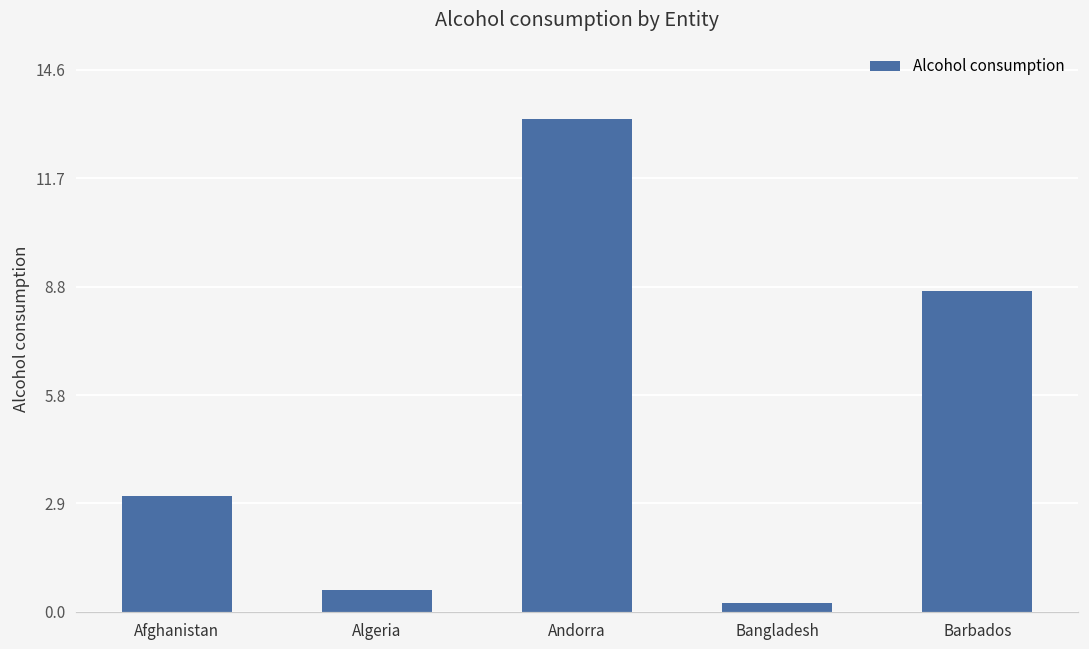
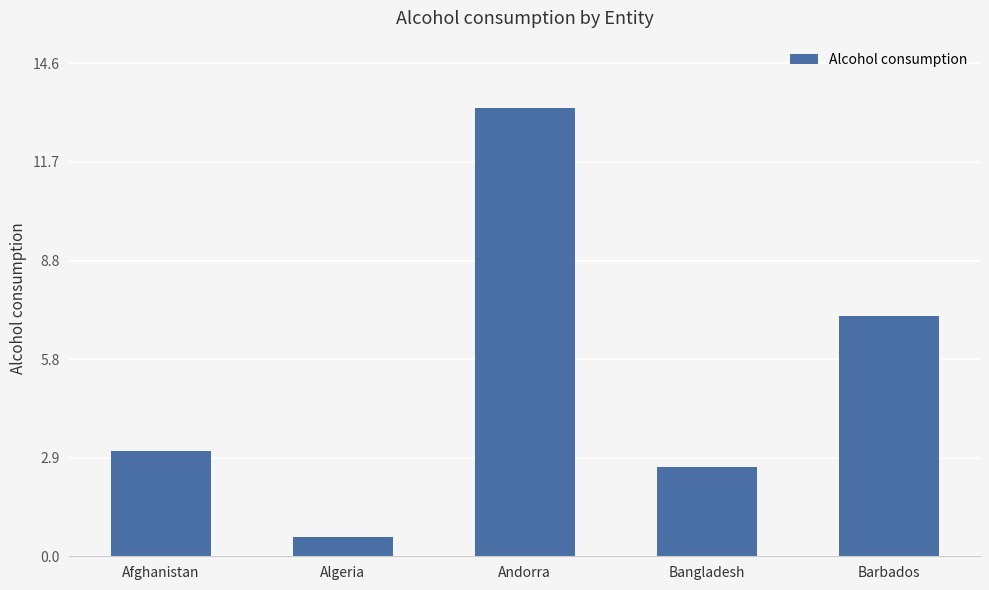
  {
    "Afghanistan": 3.1,
    "Algeria": 0.6,
    "Andorra": 13.3,
-   "Bangladesh": 0.2,
-   "Barbados": 8.6
+   "Bangladesh": 2.6,
+   "Barbados": 7.1
  }
